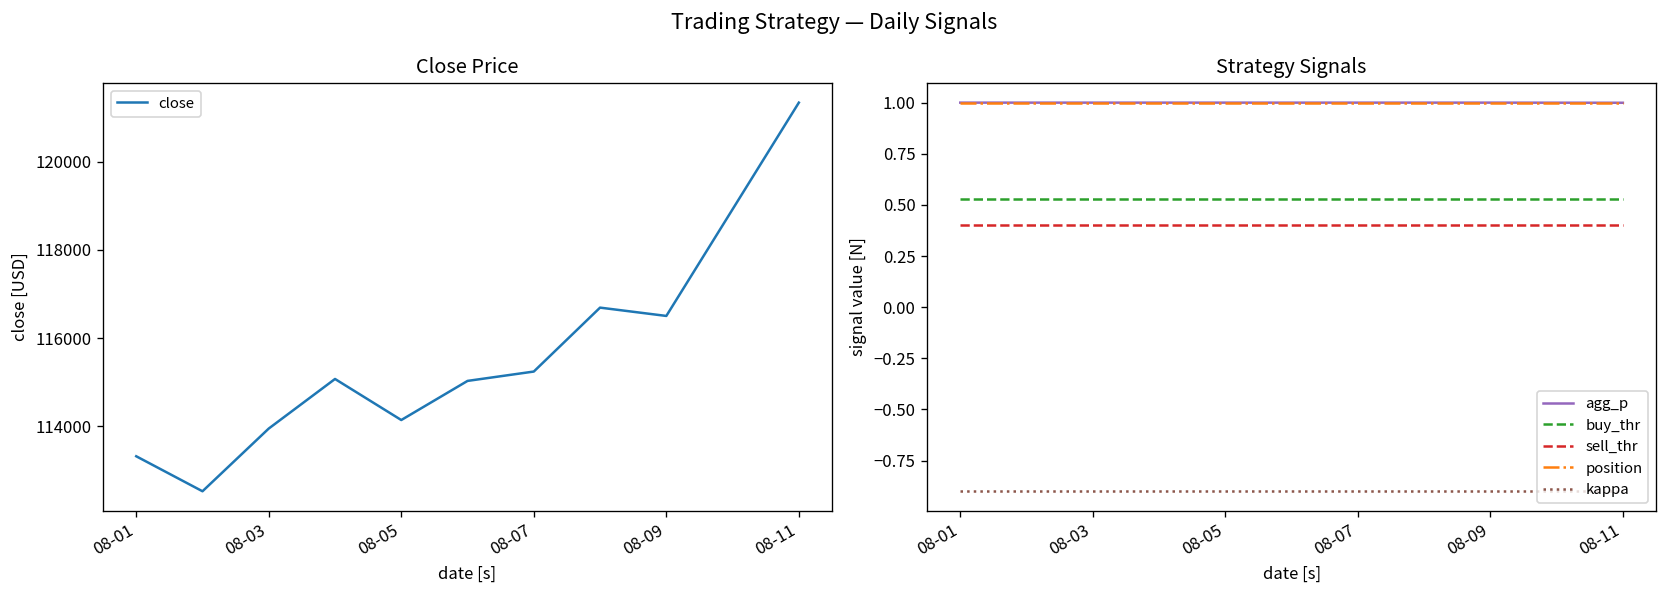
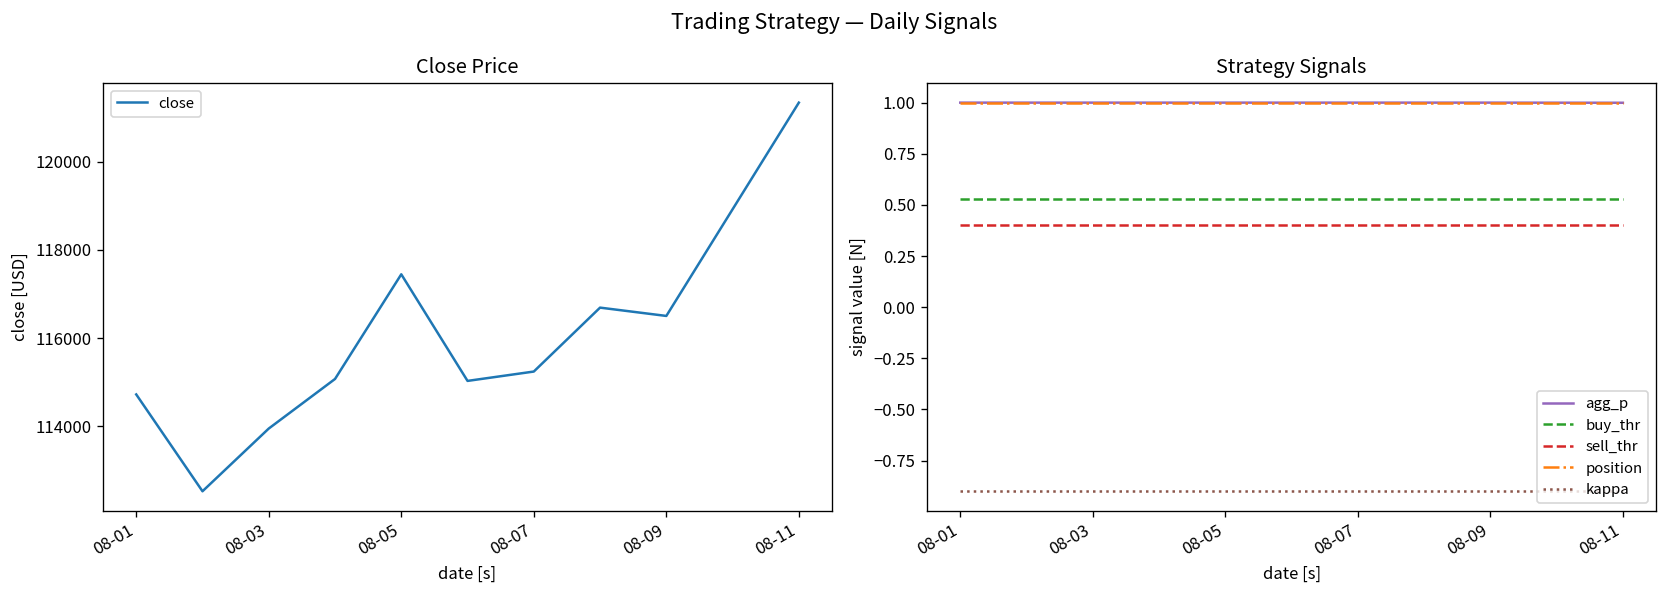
  {
    "Close Price": {
-     "08-01": 113300,
+     "08-01": 114700,
      "08-03": 113900,
-     "08-05": 114100,
+     "08-05": 117400,
      "08-07": 115200,
      "08-09": 116500,
      "08-11": 121300
    },
    "Strategy Signals": {
      "position": {
        "08-01": 1.00,
        "08-03": 1.00,
        "08-05": 1.00,
        "08-07": 1.00,
        "08-09": 1.00,
        "08-11": 1.00
      },
      "buy_thr": {
        "08-01": 0.53,
        "08-03": 0.53,
        "08-05": 0.53,
        "08-07": 0.53,
        "08-09": 0.53,
        "08-11": 0.53
      },
      "sell_thr": {
        "08-01": 0.40,
        "08-03": 0.40,
        "08-05": 0.40,
        "08-07": 0.40,
        "08-09": 0.40,
        "08-11": 0.40
      },
      "kappa": {
        "08-01": -0.90,
        "08-03": -0.90,
        "08-05": -0.90,
        "08-07": -0.90,
        "08-09": -0.90
      }
    }
  }
